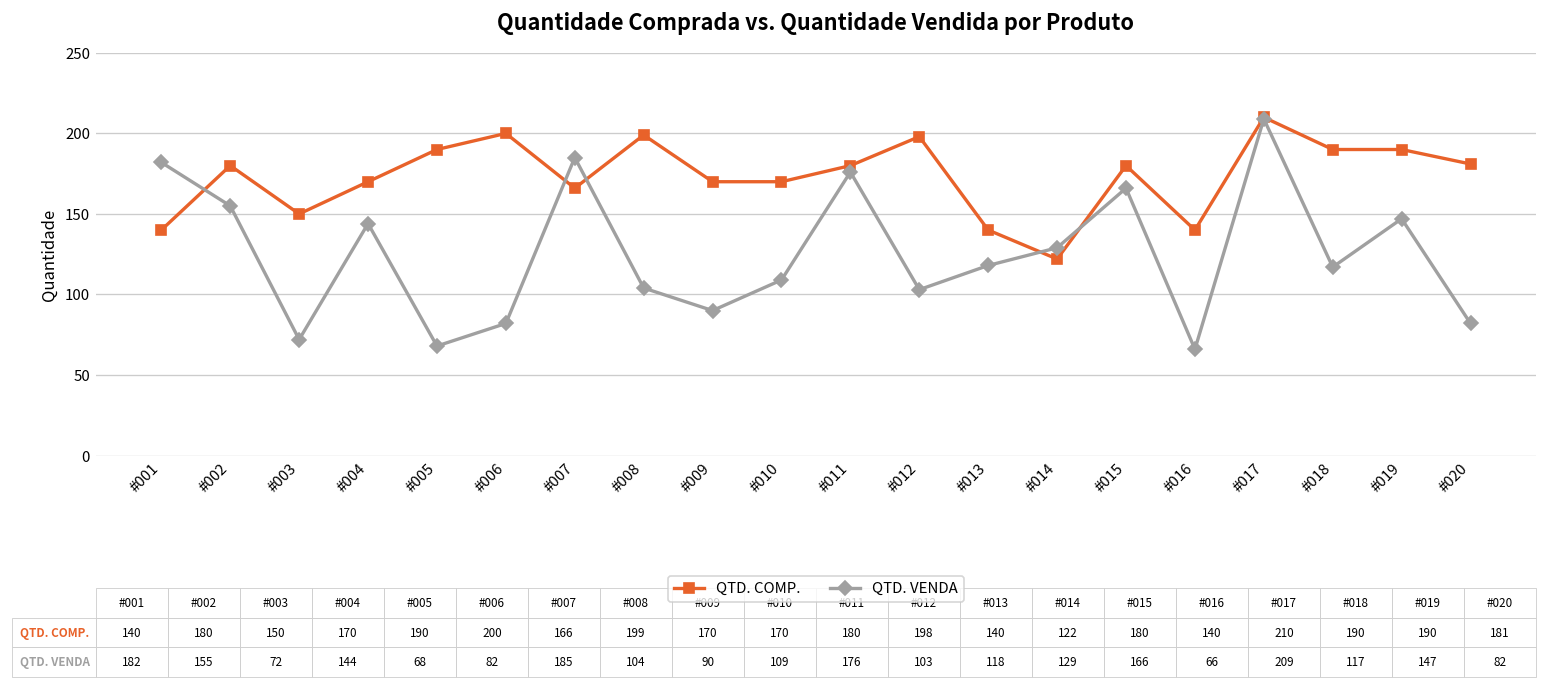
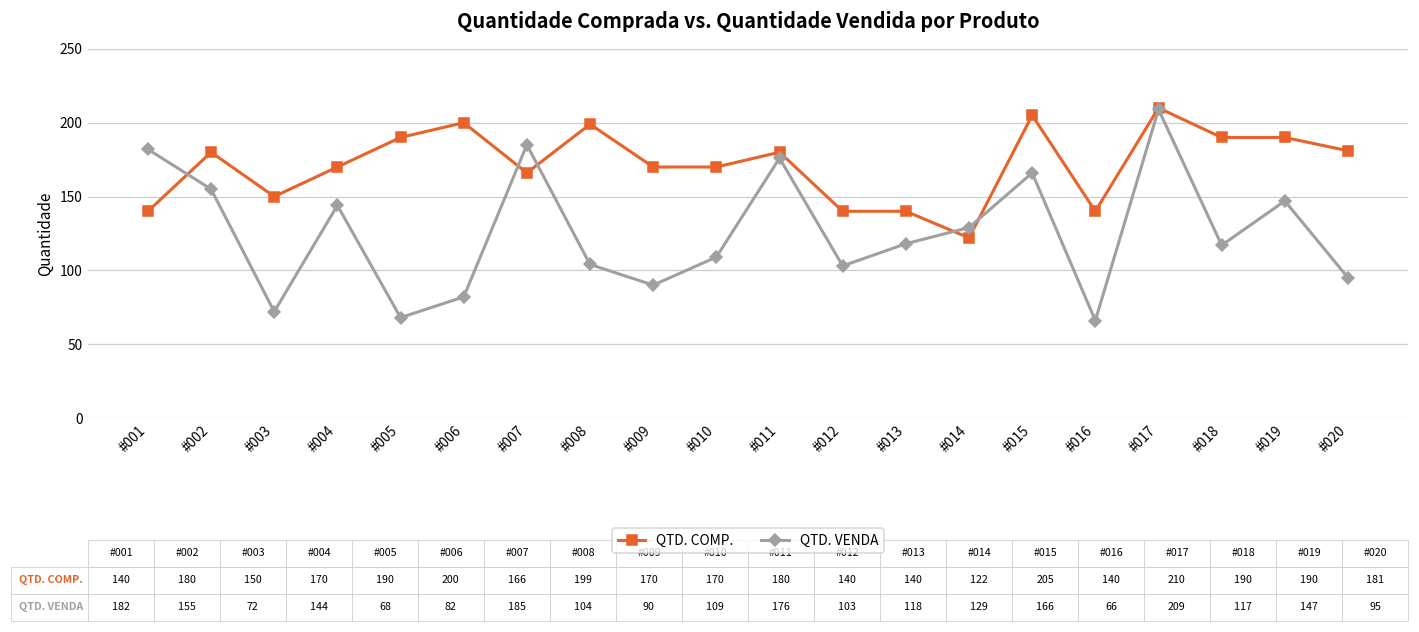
  {
    "QTD. COMP.": {
-     "#012": 198,
-     "#015": 180
+     "#012": 140,
+     "#015": 205
    },
    "QTD. VENDA": {
-     "#020": 82
+     "#020": 95
    }
  }
